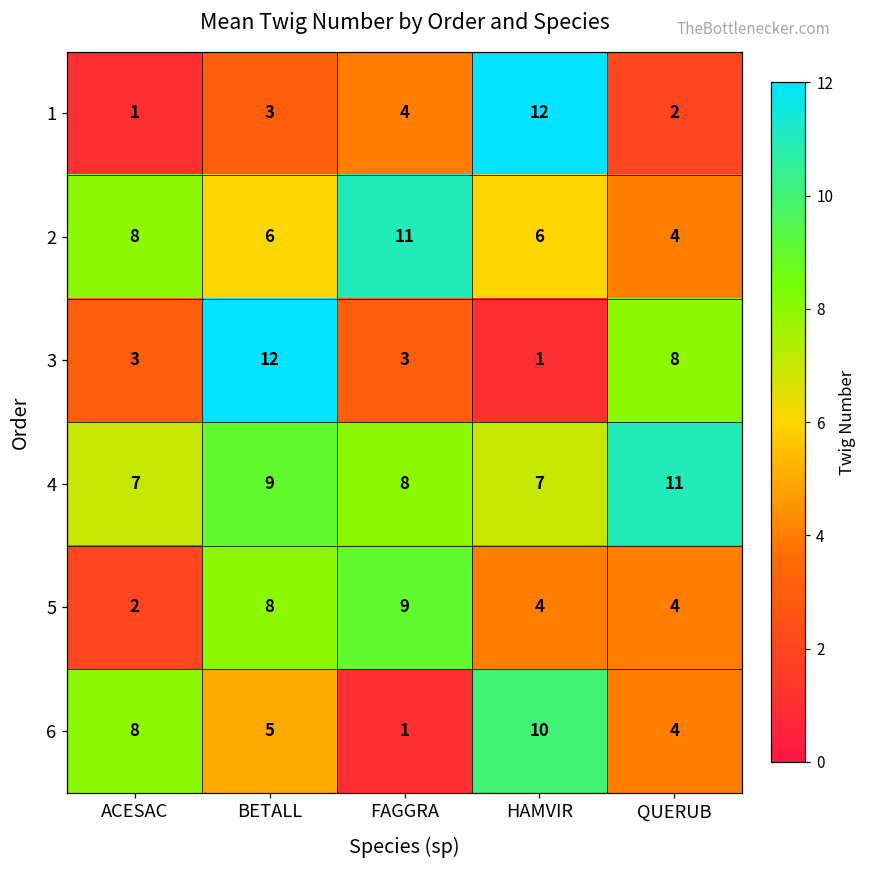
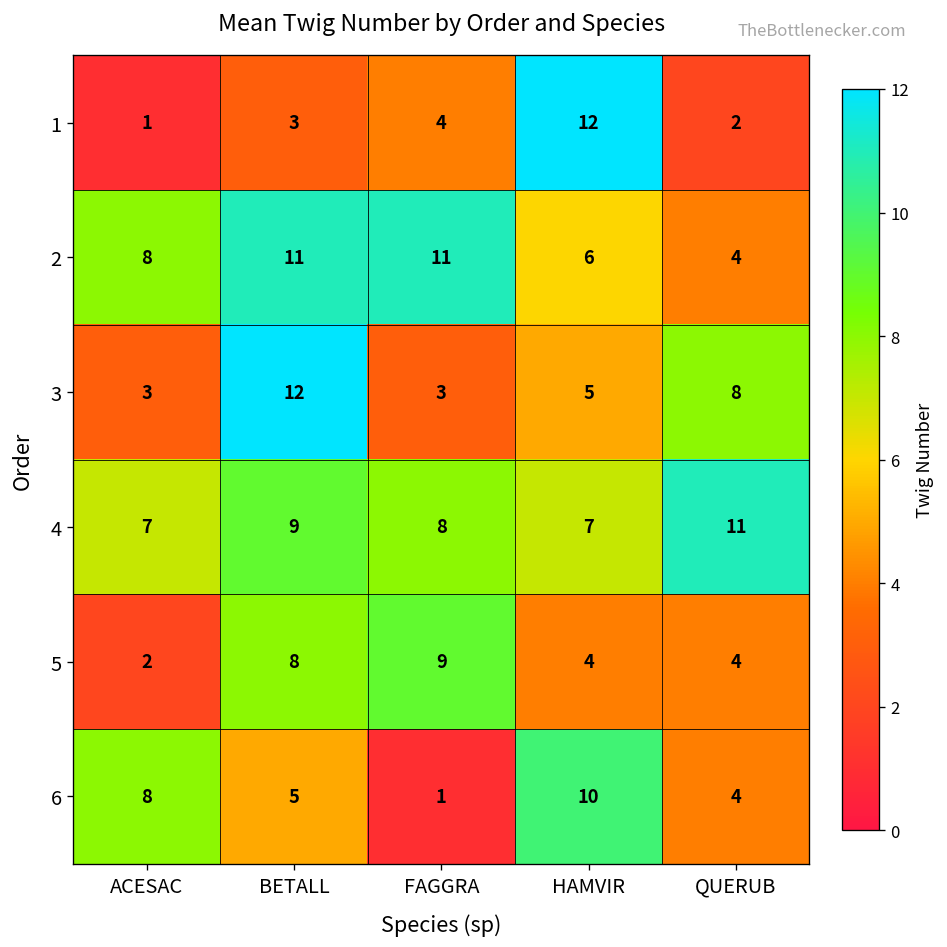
  {
    "1": {
      "ACESAC": 1,
      "BETALL": 3,
      "FAGGRA": 4,
      "HAMVIR": 12,
      "QUERUB": 2
    },
    "2": {
      "ACESAC": 8,
-     "BETALL": 6,
+     "BETALL": 11,
      "FAGGRA": 11,
      "HAMVIR": 6,
      "QUERUB": 4
    },
    "3": {
      "ACESAC": 3,
      "BETALL": 12,
      "FAGGRA": 3,
-     "HAMVIR": 1,
+     "HAMVIR": 5,
      "QUERUB": 8
    },
    "4": {
      "ACESAC": 7,
      "BETALL": 9,
      "FAGGRA": 8,
      "HAMVIR": 7,
      "QUERUB": 11
    },
    "5": {
      "ACESAC": 2,
      "BETALL": 8,
      "FAGGRA": 9,
      "HAMVIR": 4,
      "QUERUB": 4
    },
    "6": {
      "ACESAC": 8,
      "BETALL": 5,
      "FAGGRA": 1,
      "HAMVIR": 10,
      "QUERUB": 4
    }
  }
